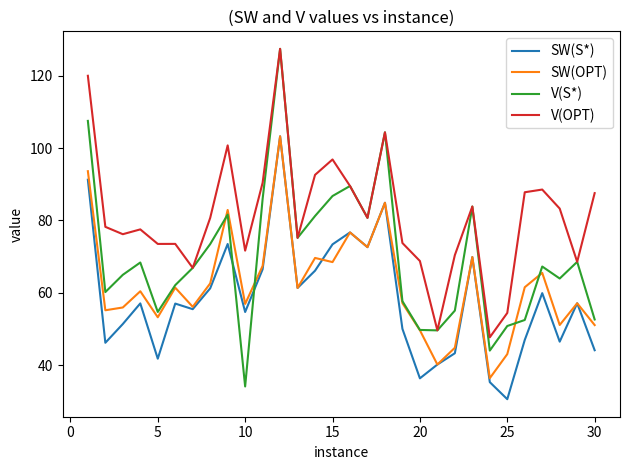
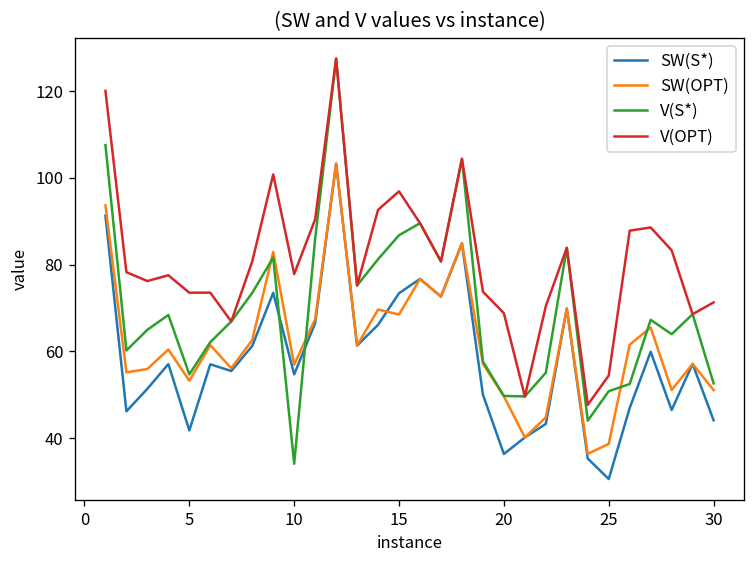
  {
    "SW(S*)": {
      "5": 42,
      "10": 55,
      "15": 73,
      "20": 36,
      "25": 31,
      "30": 44
    },
    "SW(OPT)": {
      "5": 53,
      "10": 57,
      "15": 68,
-     "25": 43,
+     "25": 39,
      "30": 51
    },
    "V(S*)": {
      "5": 55,
      "10": 34,
      "15": 87,
      "25": 51,
      "30": 53
    },
    "V(OPT)": {
      "5": 74,
-     "10": 72,
+     "10": 78,
      "15": 97,
      "20": 69,
      "25": 54,
-     "30": 88
+     "30": 71
    }
  }
